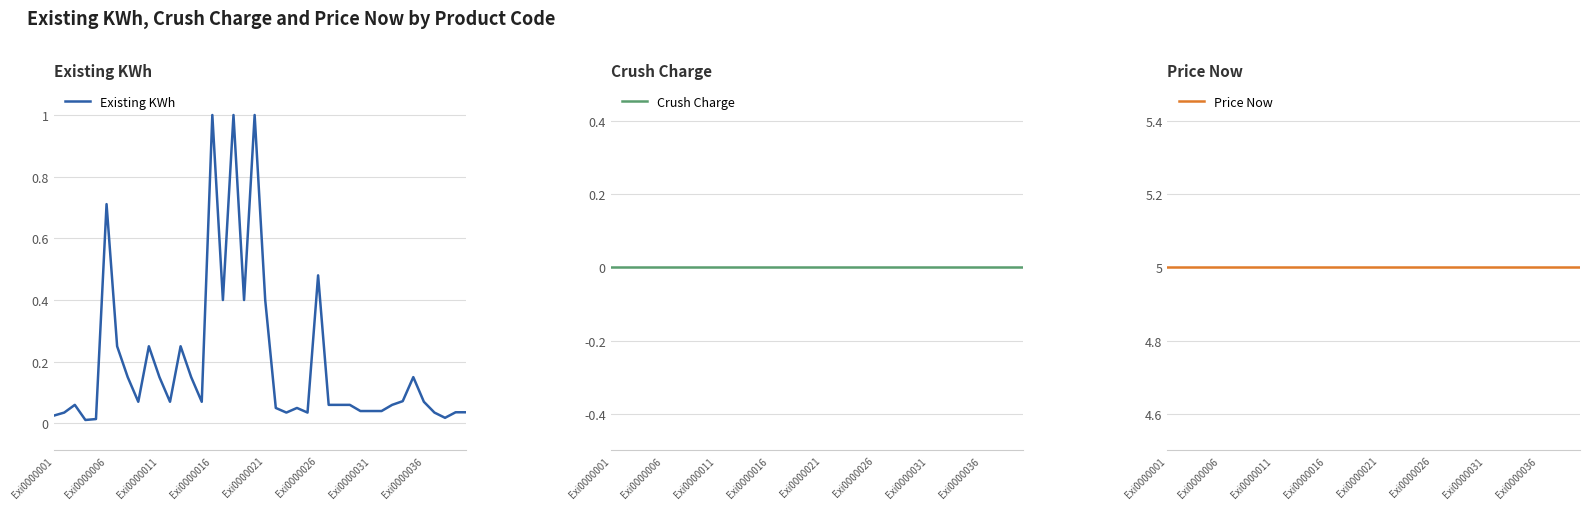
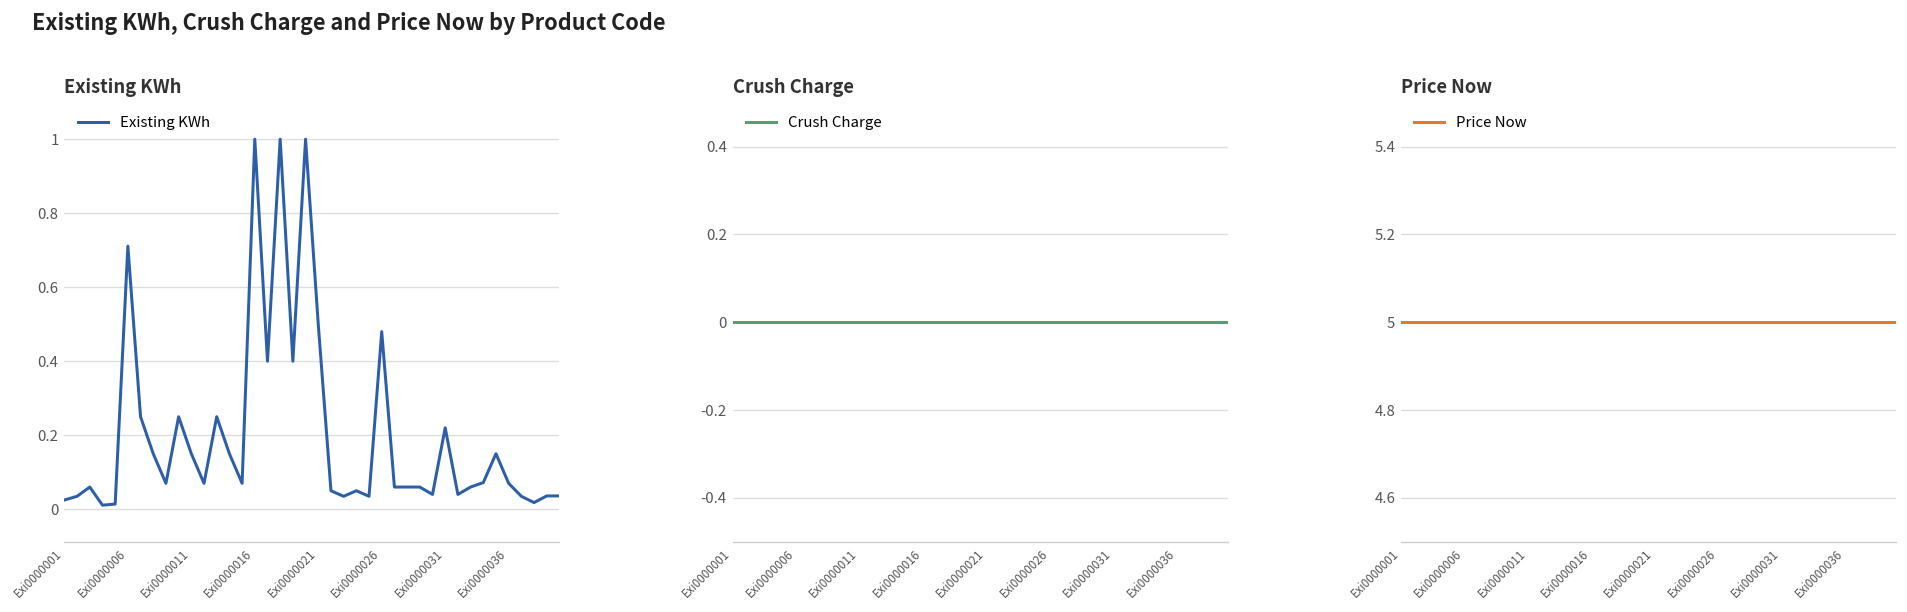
  {
    "Existing KWh": {
      "Exi0000001": 0.03,
      "Exi0000006": 0.71,
      "Exi0000011": 0.15,
      "Exi0000016": 1.00,
-     "Exi0000021": 0.4,
+     "Exi0000021": 0.5,
      "Exi0000026": 0.48,
-     "Exi0000031": 0.04,
+     "Exi0000031": 0.22,
      "Exi0000036": 0.07
    },
    "Crush Charge": {
      "Exi0000001": 0.00,
      "Exi0000006": 0.00,
      "Exi0000011": 0.00,
      "Exi0000016": 0.00,
      "Exi0000021": 0.00,
      "Exi0000026": 0.00,
      "Exi0000031": 0.00,
      "Exi0000036": 0.00
    },
    "Price Now": {
      "Exi0000001": 5.00,
      "Exi0000006": 5.00,
      "Exi0000011": 5.00,
      "Exi0000016": 5.00,
      "Exi0000021": 5.00,
      "Exi0000026": 5.00,
      "Exi0000031": 5.00,
      "Exi0000036": 5.00
    }
  }
